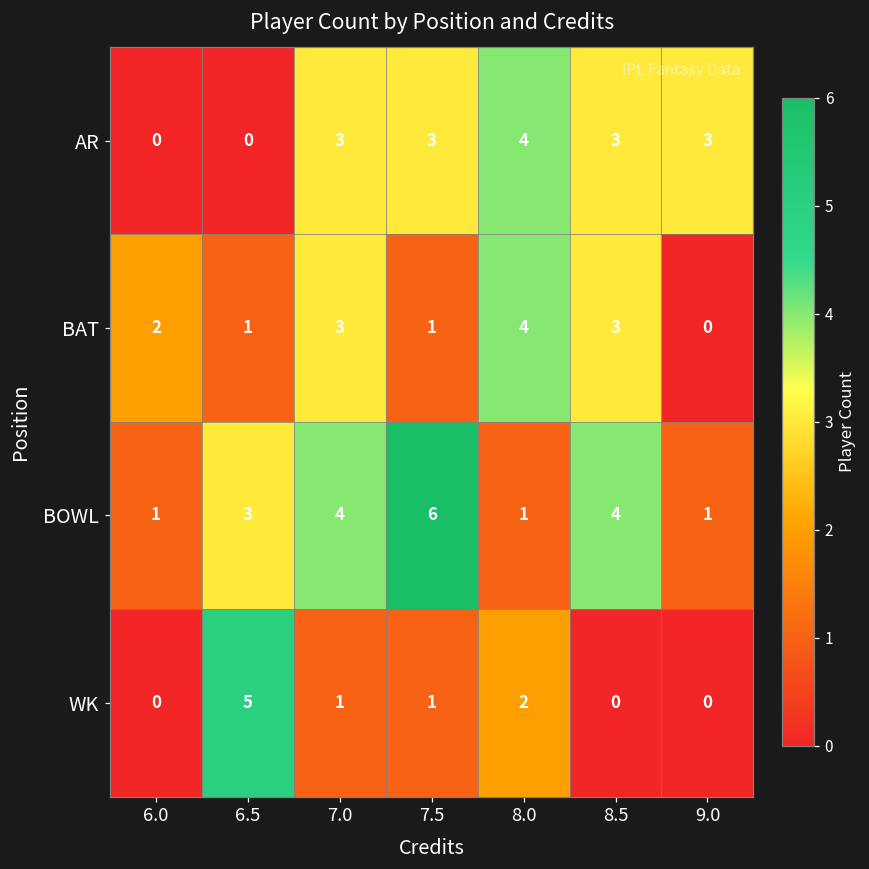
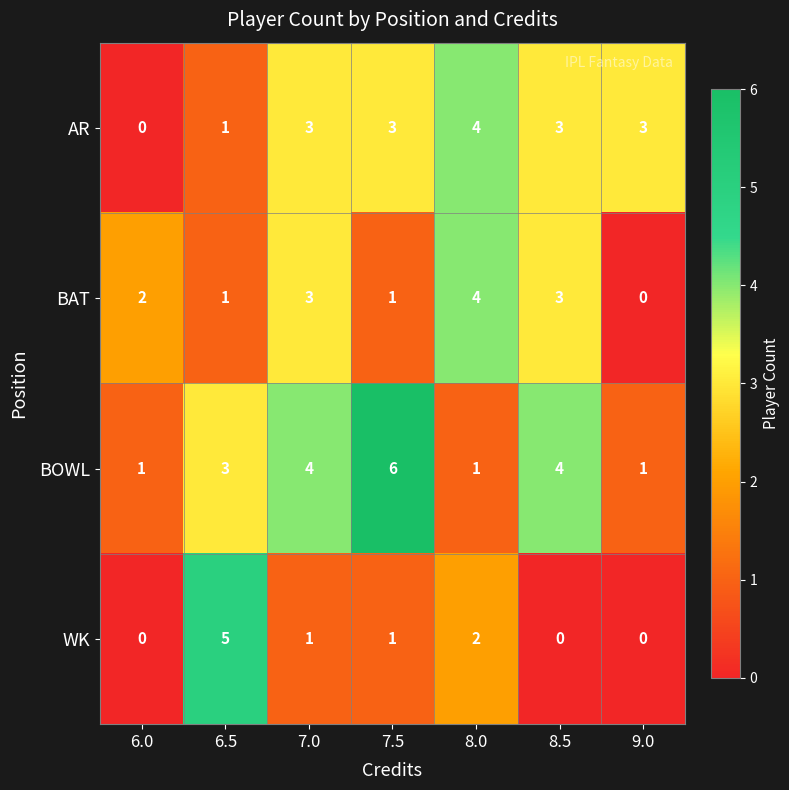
  {
    "AR": {
      "6.0": 0,
-     "6.5": 0,
+     "6.5": 1,
      "7.0": 3,
      "7.5": 3,
      "8.0": 4,
      "8.5": 3
    },
    "BAT": {
      "6.0": 2,
      "6.5": 1,
      "7.0": 3,
      "7.5": 1,
      "8.0": 4,
      "8.5": 3,
      "9.0": 0
    },
    "BOWL": {
      "6.0": 1,
      "6.5": 3,
      "7.0": 4,
      "7.5": 6,
      "8.0": 1,
      "8.5": 4,
      "9.0": 1
    },
    "WK": {
      "6.0": 0,
      "6.5": 5,
      "7.0": 1,
      "7.5": 1,
      "8.0": 2,
      "8.5": 0,
      "9.0": 0
    }
  }
